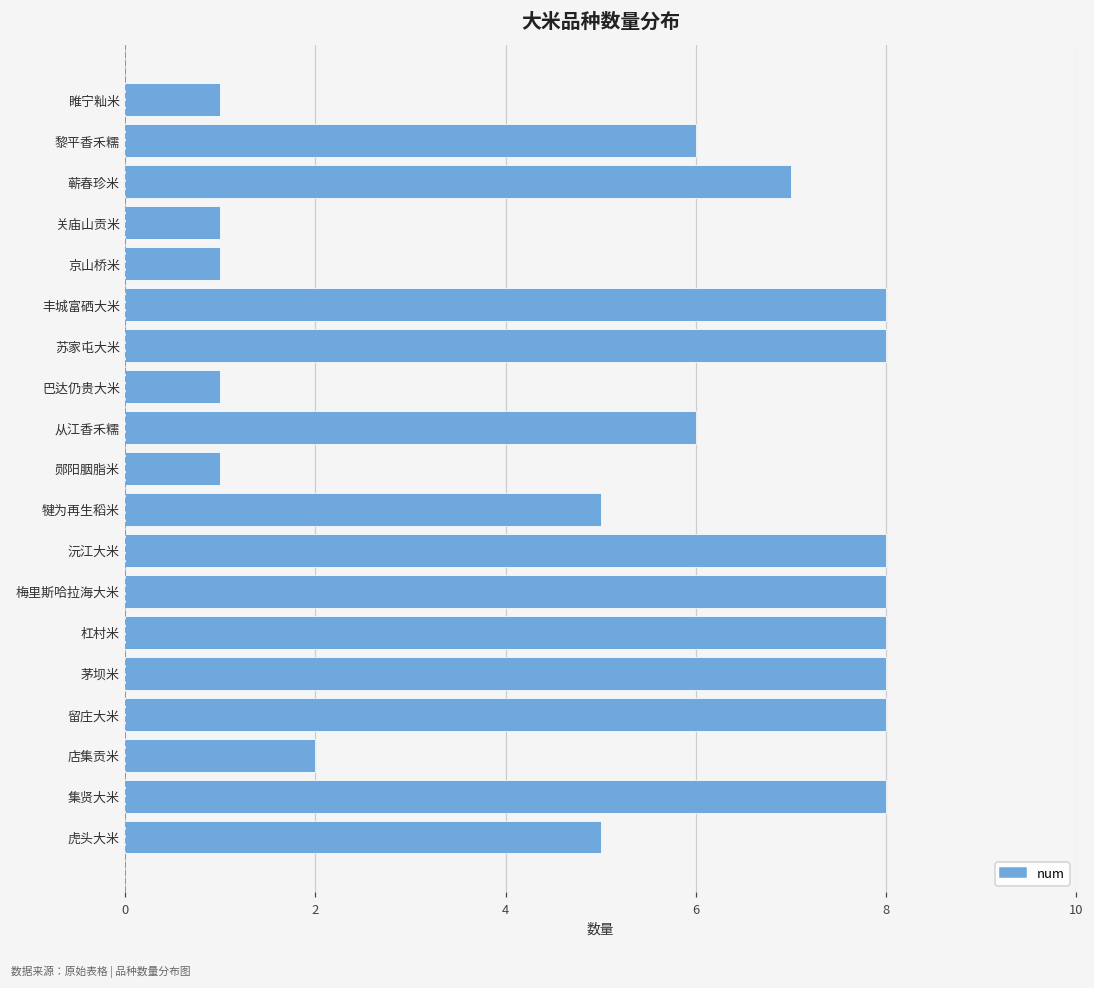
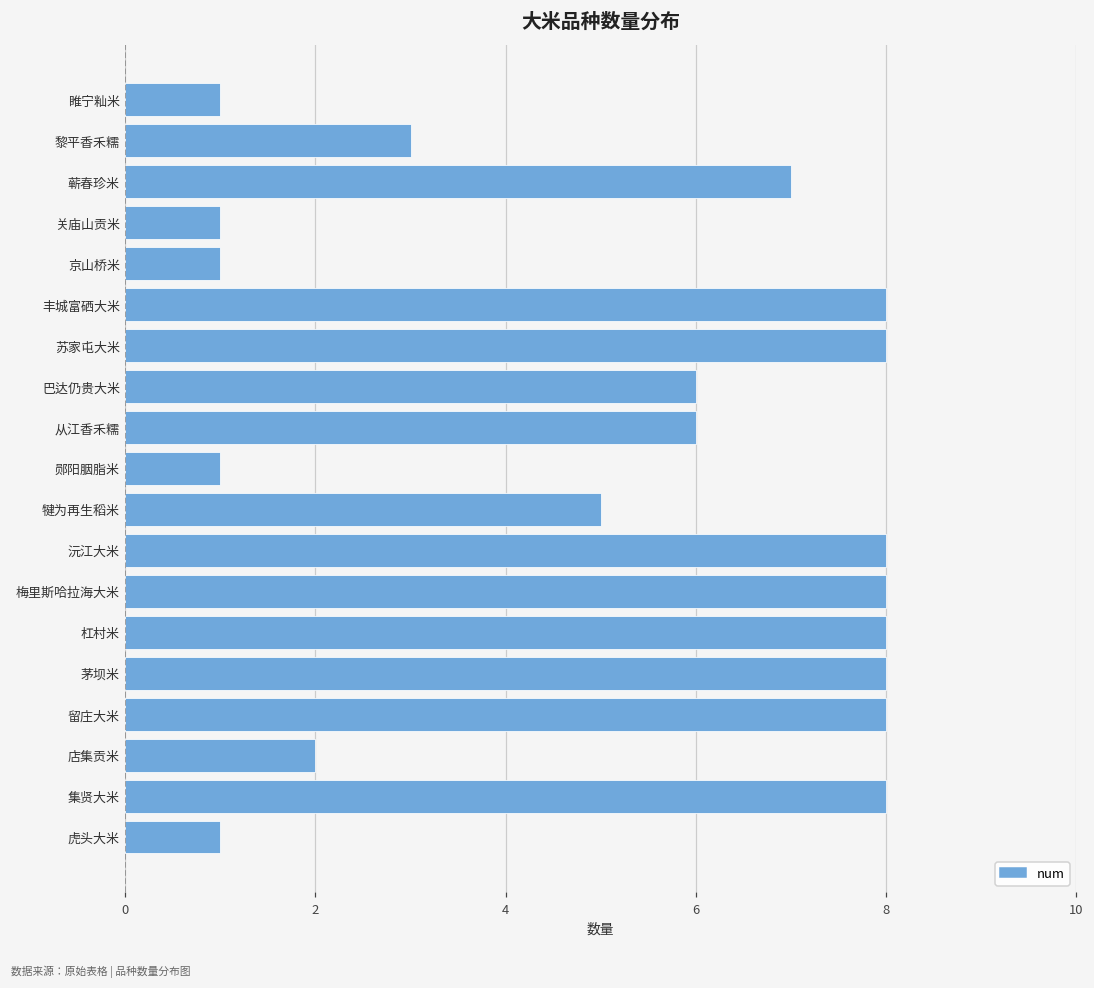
  {
    "睢宁籼米": 1,
-   "黎平香禾糯": 6,
+   "黎平香禾糯": 3,
    "蕲春珍米": 7,
    "关庙山贡米": 1,
    "京山桥米": 1,
    "丰城富硒大米": 8,
    "苏家屯大米": 8,
-   "巴达仍贵大米": 1,
+   "巴达仍贵大米": 6,
    "从江香禾糯": 6,
    "郧阳胭脂米": 1,
    "犍为再生稻米": 5,
    "沅江大米": 8,
    "梅里斯哈拉海大米": 8,
    "杠村米": 8,
    "茅坝米": 8,
    "留庄大米": 8,
    "店集贡米": 2,
    "集贤大米": 8,
-   "虎头大米": 5
+   "虎头大米": 1
  }
